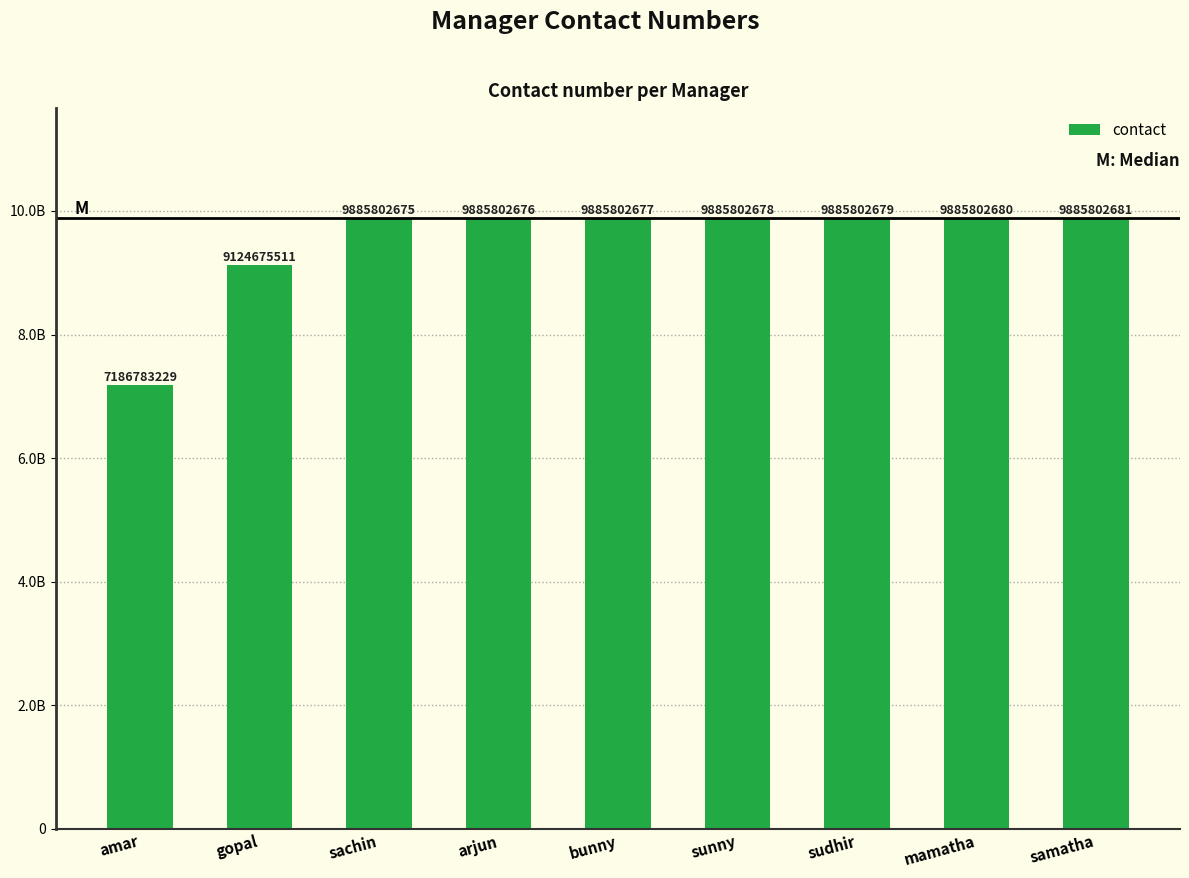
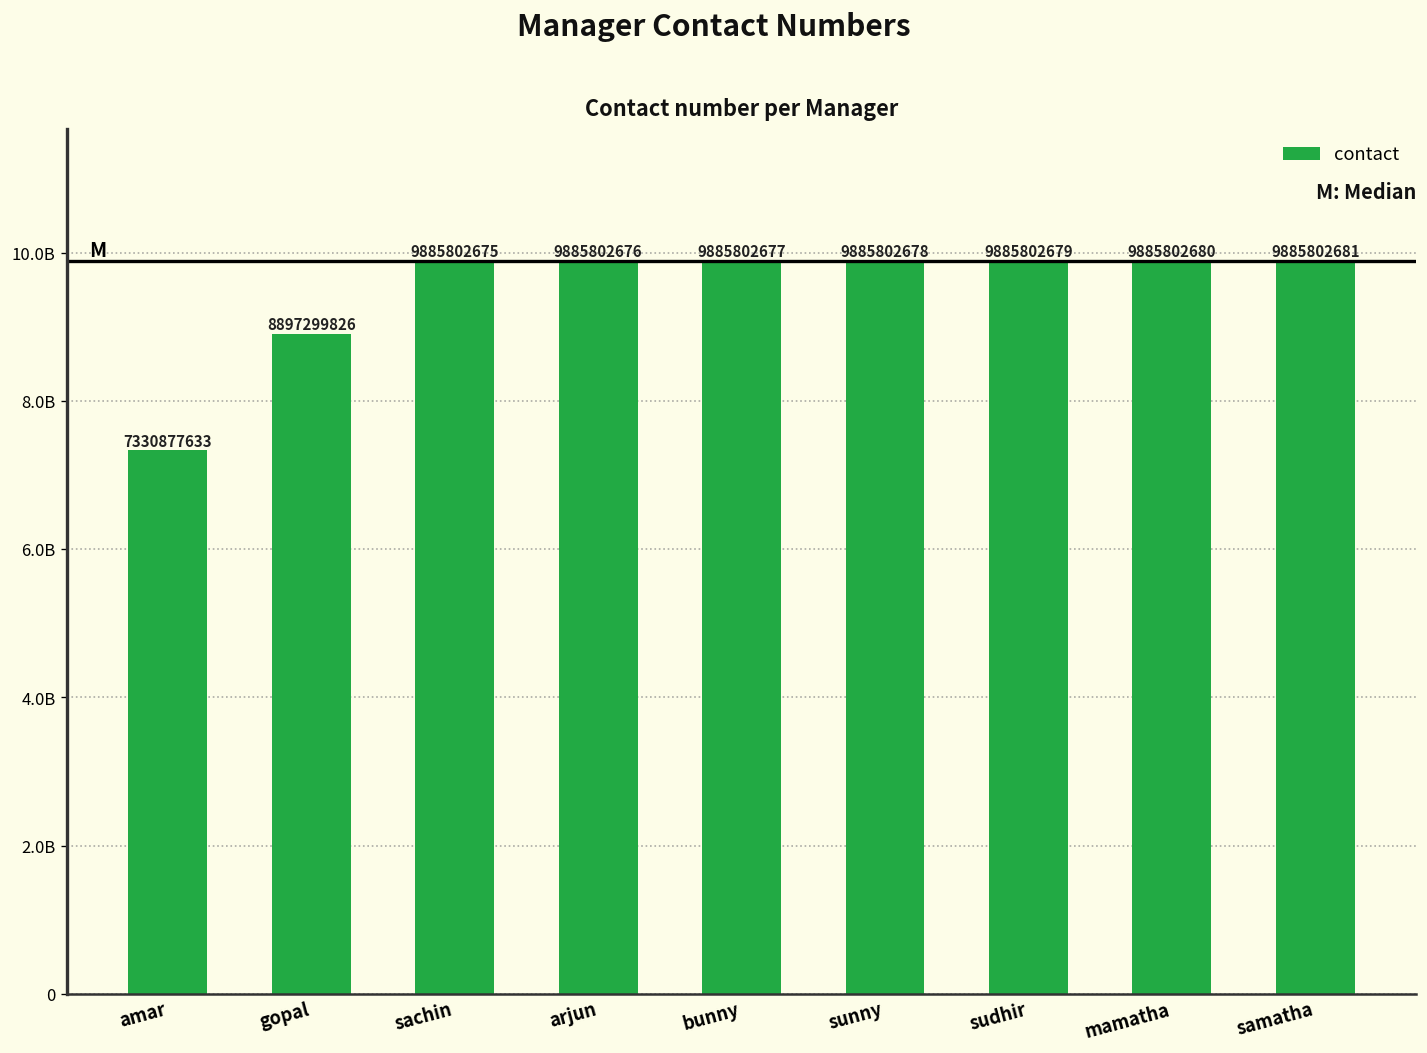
  {
-   "amar": 7186783229,
-   "gopal": 9124675511,
+   "amar": 7330877633,
+   "gopal": 8897299826,
    "sachin": 9885802675,
    "arjun": 9885802676,
    "bunny": 9885802677,
    "sunny": 9885802678,
    "sudhir": 9885802679,
    "mamatha": 9885802680,
    "samatha": 9885802681
  }
